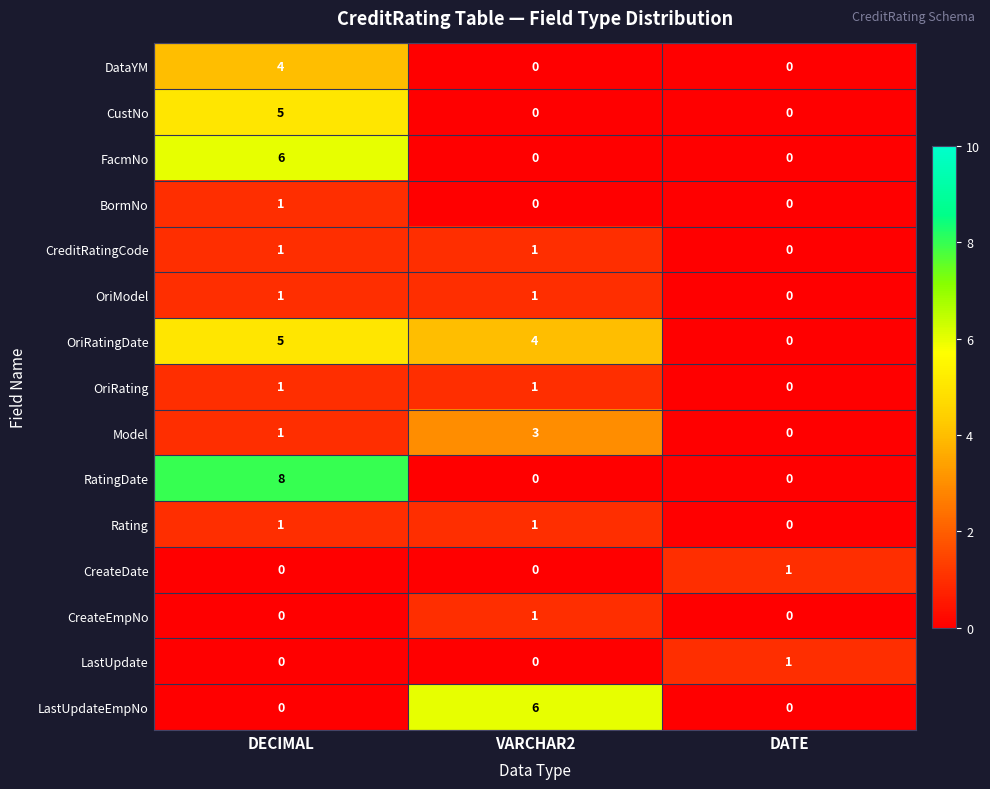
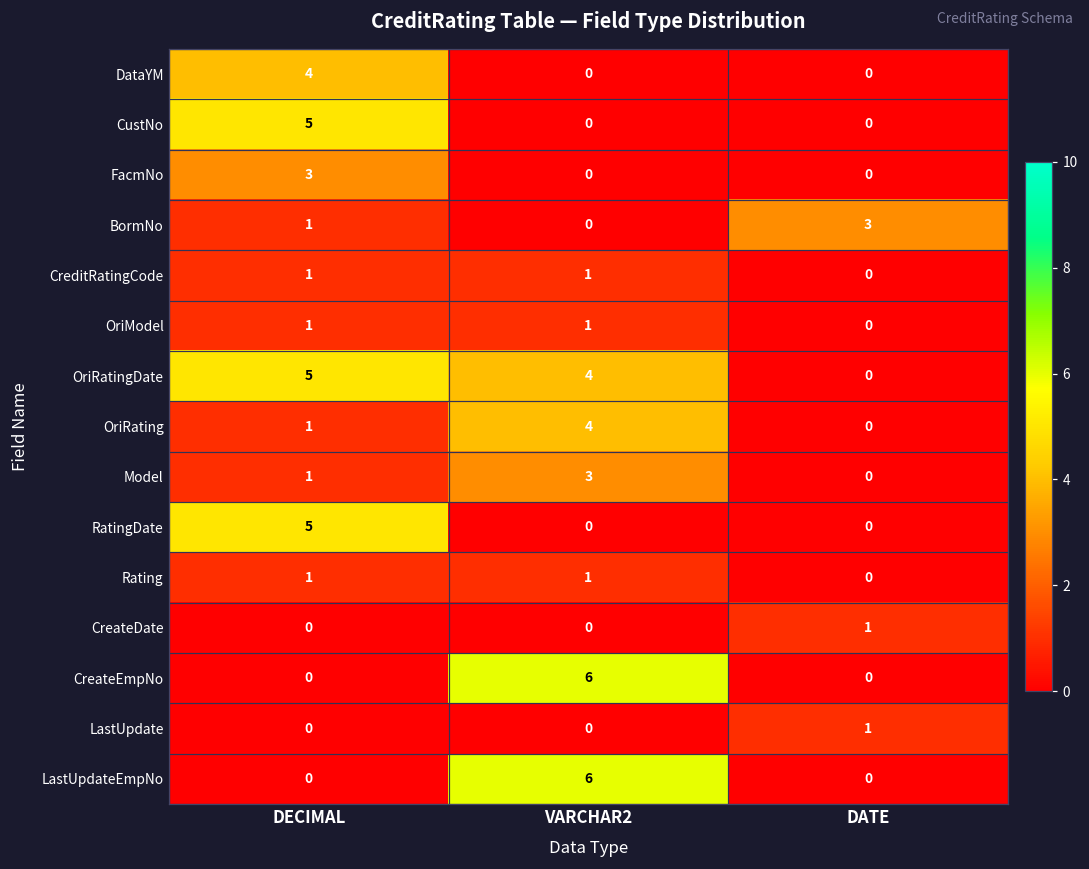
  {
    "DataYM": {
      "DECIMAL": 4,
      "VARCHAR2": 0,
      "DATE": 0
    },
    "CustNo": {
      "DECIMAL": 5,
      "VARCHAR2": 0,
      "DATE": 0
    },
    "FacmNo": {
-     "DECIMAL": 6,
+     "DECIMAL": 3,
      "VARCHAR2": 0,
      "DATE": 0
    },
    "BormNo": {
      "DECIMAL": 1,
      "VARCHAR2": 0,
-     "DATE": 0
+     "DATE": 3
    },
    "CreditRatingCode": {
      "DECIMAL": 1,
      "VARCHAR2": 1,
      "DATE": 0
    },
    "OriModel": {
      "DECIMAL": 1,
      "VARCHAR2": 1,
      "DATE": 0
    },
    "OriRatingDate": {
      "DECIMAL": 5,
      "VARCHAR2": 4,
      "DATE": 0
    },
    "OriRating": {
      "DECIMAL": 1,
-     "VARCHAR2": 1,
+     "VARCHAR2": 4,
      "DATE": 0
    },
    "Model": {
      "DECIMAL": 1,
      "VARCHAR2": 3,
      "DATE": 0
    },
    "RatingDate": {
-     "DECIMAL": 8,
+     "DECIMAL": 5,
      "VARCHAR2": 0,
      "DATE": 0
    },
    "Rating": {
      "DECIMAL": 1,
      "VARCHAR2": 1,
      "DATE": 0
    },
    "CreateDate": {
      "DECIMAL": 0,
      "VARCHAR2": 0,
      "DATE": 1
    },
    "CreateEmpNo": {
      "DECIMAL": 0,
-     "VARCHAR2": 1,
+     "VARCHAR2": 6,
      "DATE": 0
    },
    "LastUpdate": {
      "DECIMAL": 0,
      "VARCHAR2": 0,
      "DATE": 1
    },
    "LastUpdateEmpNo": {
      "DECIMAL": 0,
      "VARCHAR2": 6,
      "DATE": 0
    }
  }
